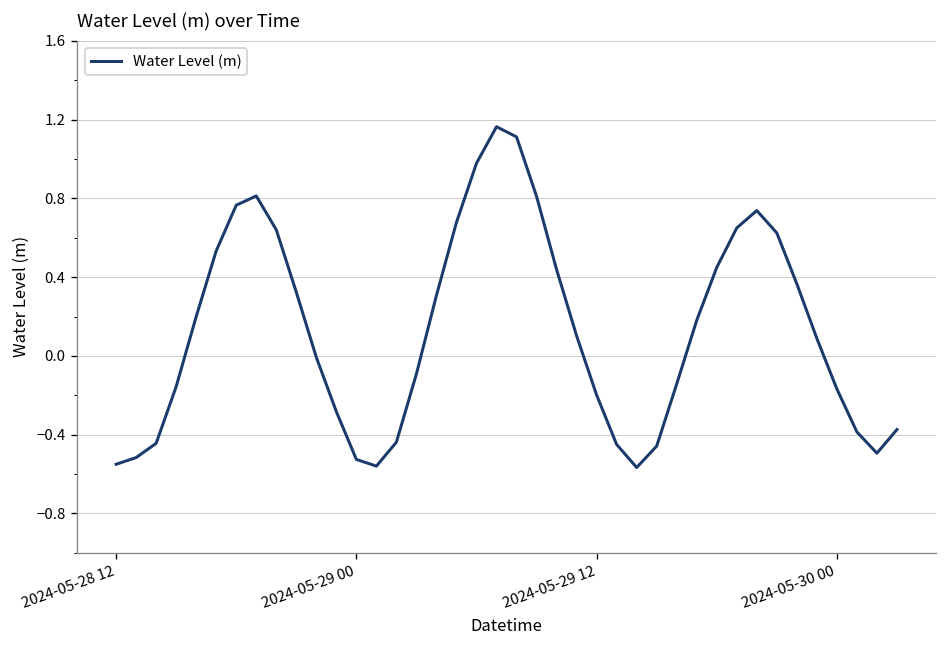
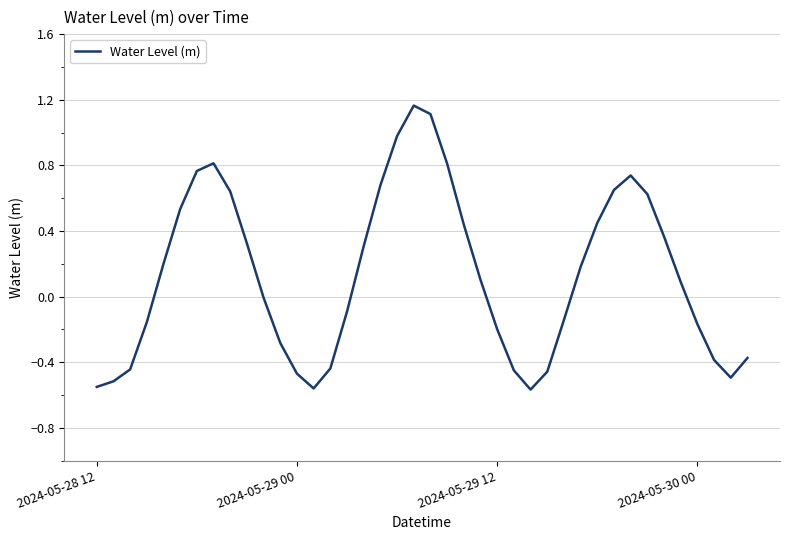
  {
    "2024-05-28 12": -0.55,
-   "2024-05-29 00": -0.53,
+   "2024-05-29 00": -0.47,
    "2024-05-29 12": -0.20,
    "2024-05-30 00": -0.17
  }
